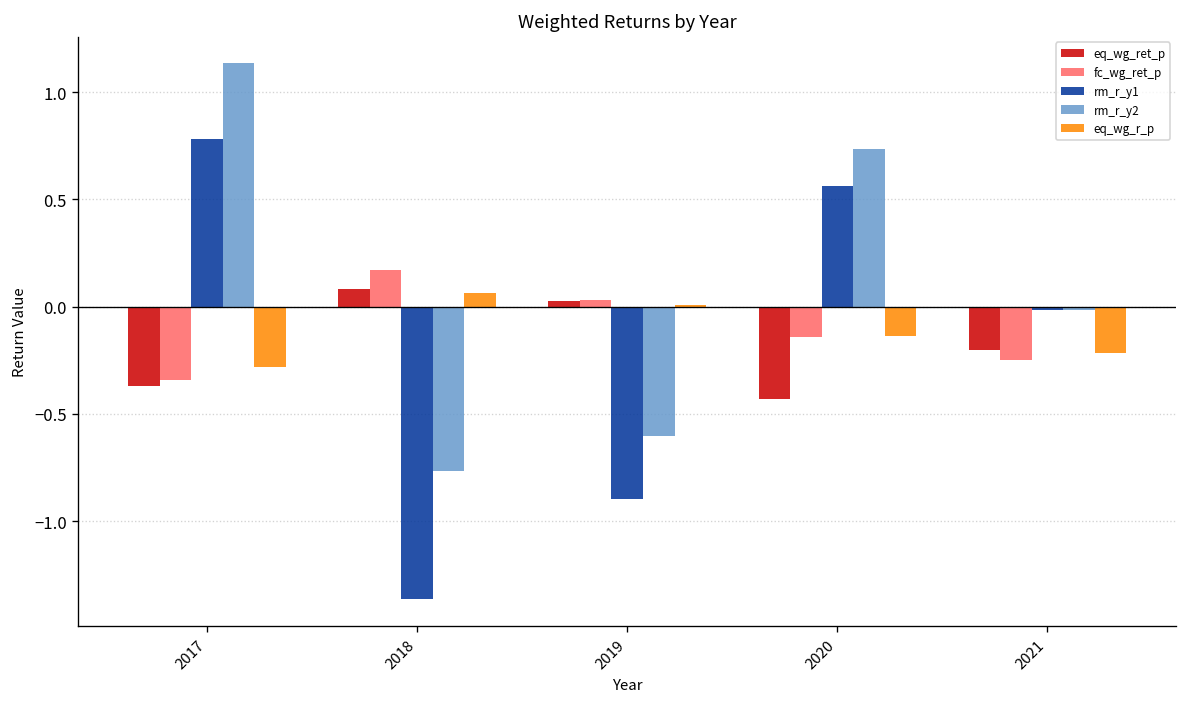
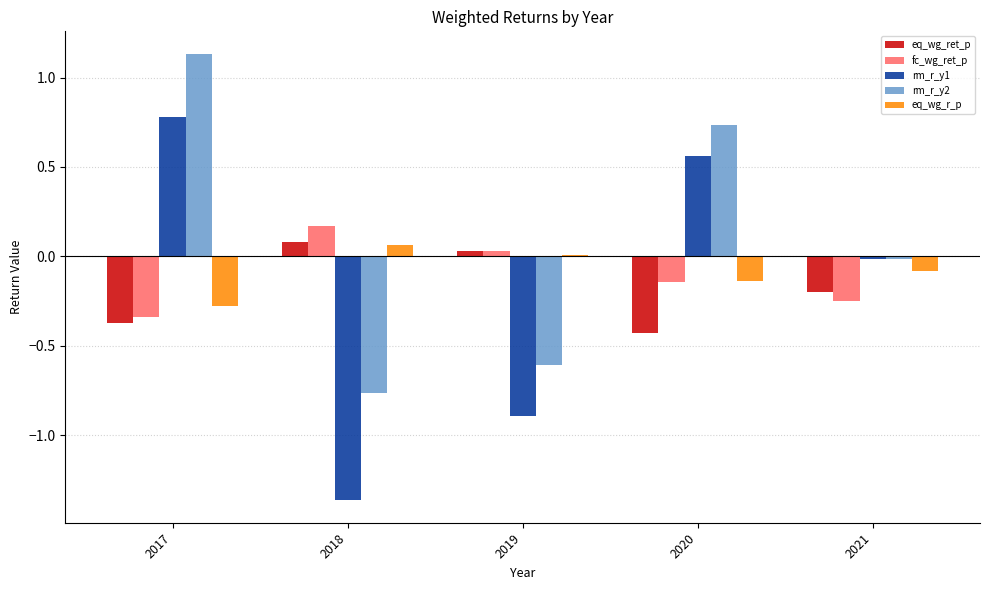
  {
    "eq_wg_ret_p": {
      "2017": -0.37,
      "2018": 0.08,
      "2019": 0.03,
      "2020": -0.43,
      "2021": -0.20
    },
    "fc_wg_ret_p": {
      "2017": -0.34,
      "2018": 0.17,
      "2019": 0.03,
      "2020": -0.14,
      "2021": -0.25
    },
    "rm_r_y1": {
      "2017": 0.78,
      "2018": -1.37,
      "2019": -0.89,
      "2020": 0.56,
      "2021": -0.02
    },
    "rm_r_y2": {
      "2017": 1.13,
      "2018": -0.77,
      "2019": -0.61,
      "2020": 0.73,
      "2021": -0.02
    },
    "eq_wg_r_p": {
      "2017": -0.28,
      "2018": 0.06,
      "2020": -0.14,
-     "2021": -0.22
+     "2021": -0.08
    }
  }
